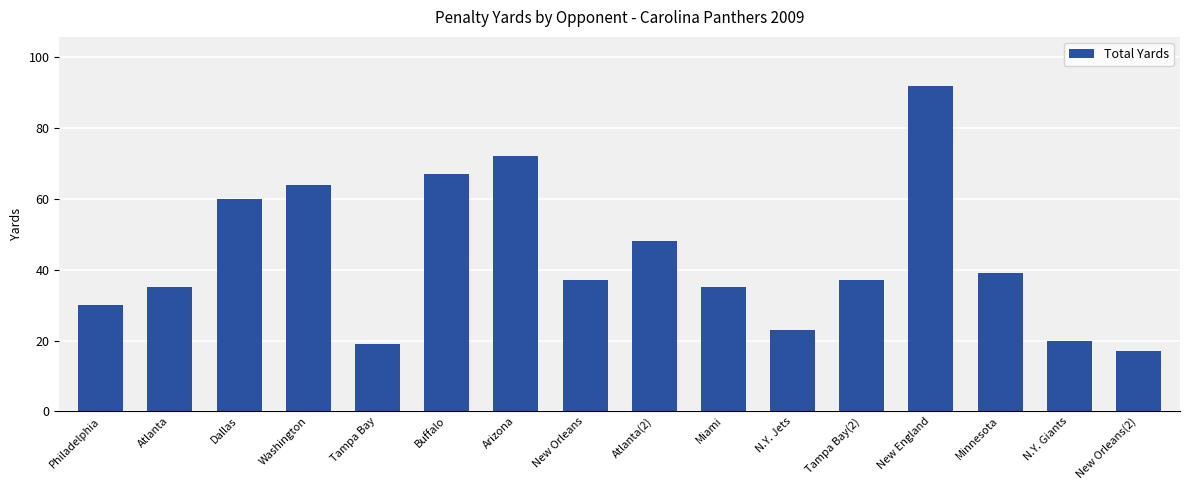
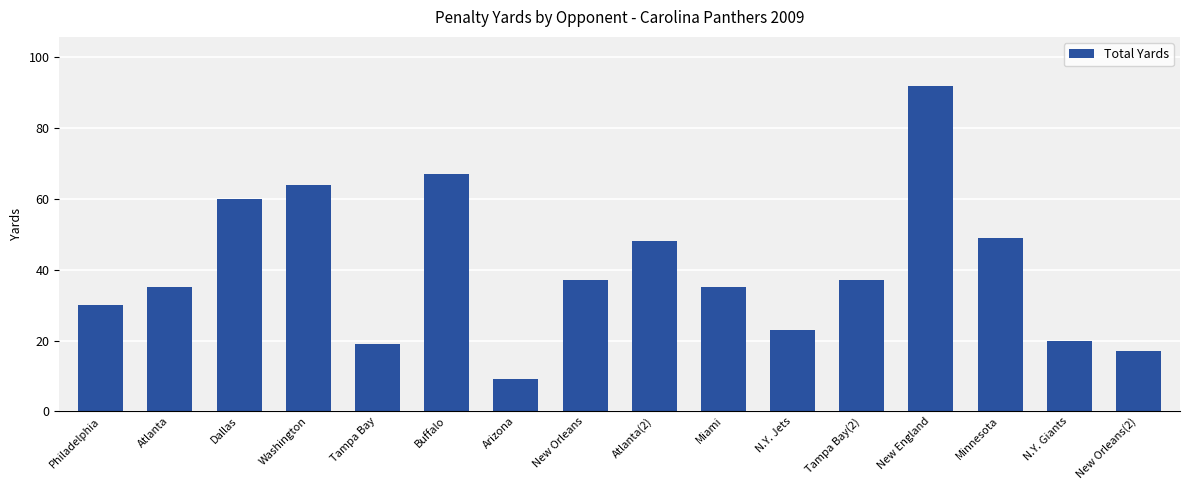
  {
    "Philadelphia": 30,
    "Atlanta": 35,
    "Dallas": 60,
    "Washington": 64,
    "Tampa Bay": 19,
    "Buffalo": 67,
-   "Arizona": 72,
+   "Arizona": 9,
    "New Orleans": 37,
    "Atlanta(2)": 48,
    "Miami": 35,
    "N.Y. Jets": 23,
    "Tampa Bay(2)": 37,
    "New England": 92,
-   "Minnesota": 39,
+   "Minnesota": 49,
    "N.Y. Giants": 20,
    "New Orleans(2)": 17
  }
